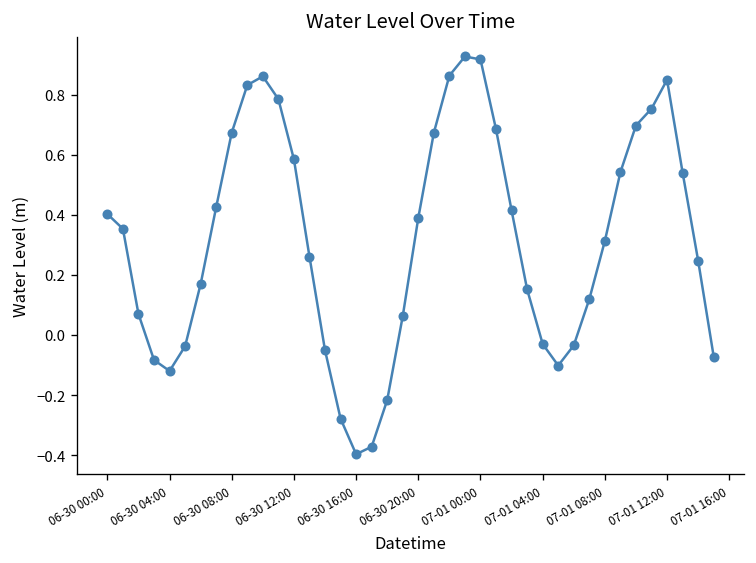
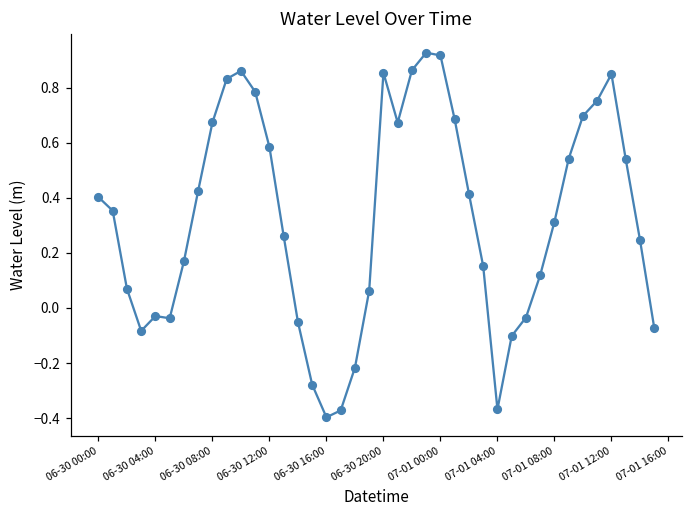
  {
    "06-30 00:00": 0.40,
-   "06-30 04:00": -0.12,
+   "06-30 04:00": -0.03,
    "06-30 08:00": 0.67,
    "06-30 12:00": 0.59,
    "06-30 16:00": -0.40,
-   "06-30 20:00": 0.39,
+   "06-30 20:00": 0.86,
    "07-01 00:00": 0.92,
-   "07-01 04:00": -0.03,
+   "07-01 04:00": -0.37,
    "07-01 08:00": 0.31,
    "07-01 12:00": 0.85
  }
